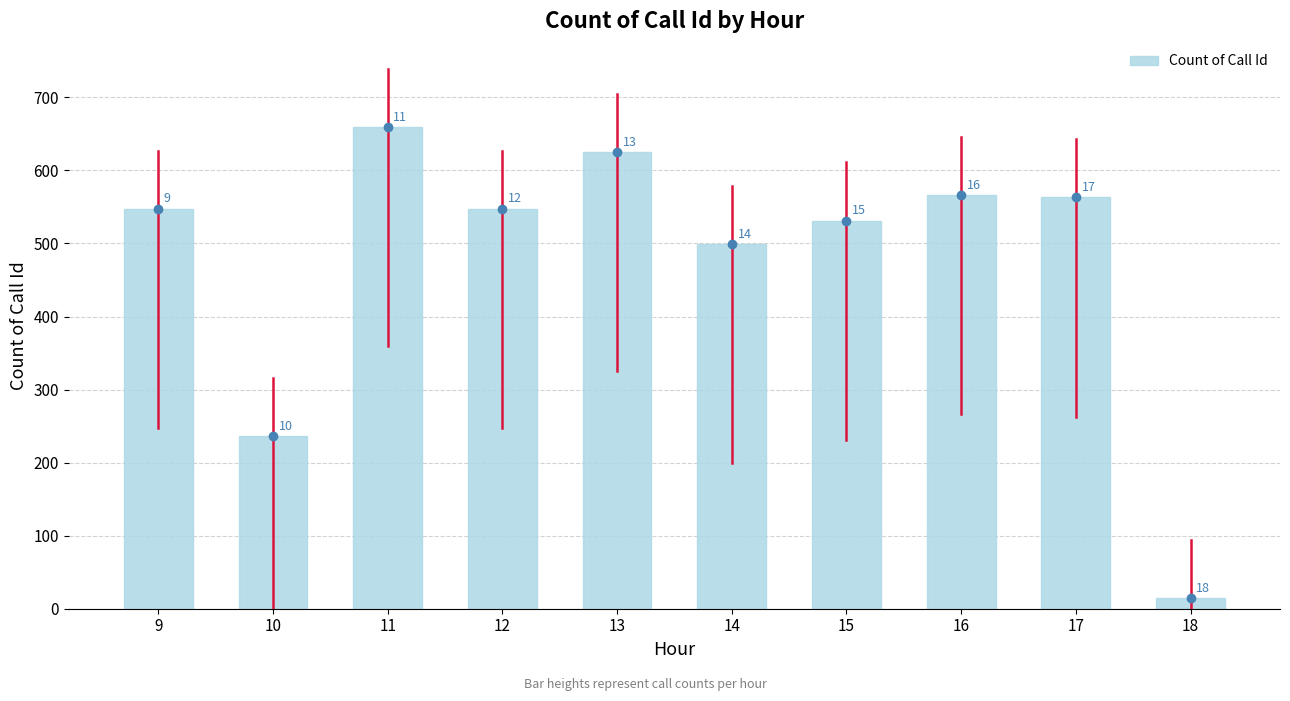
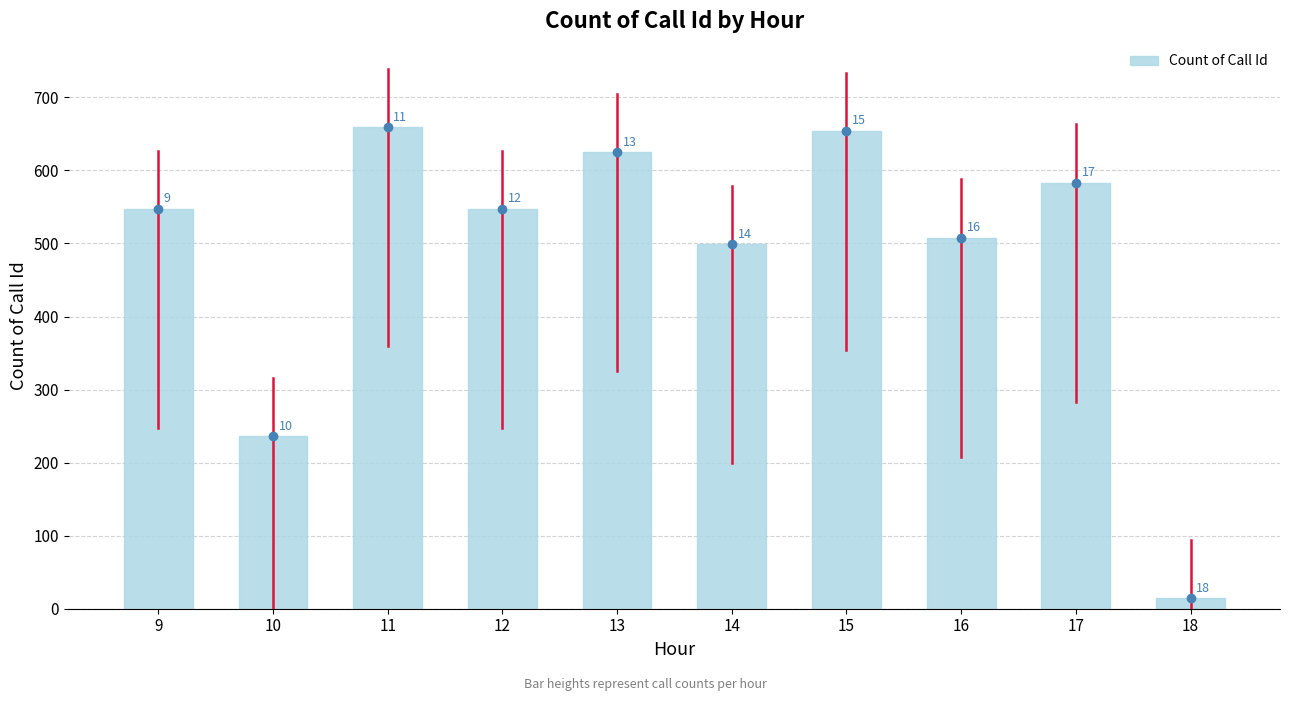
  {
    "Count of Call Id": {
-     "15": 530,
-     "16": 570,
-     "17": 560
+     "15": 650,
+     "16": 510,
+     "17": 580
    }
  }
